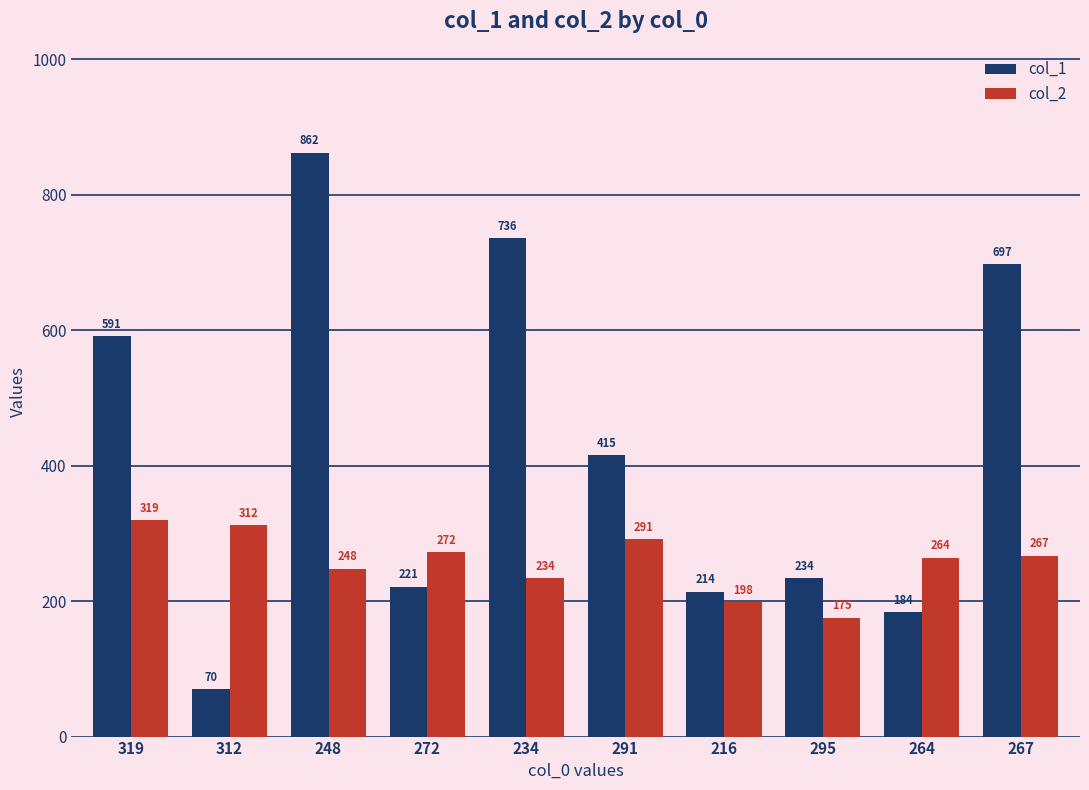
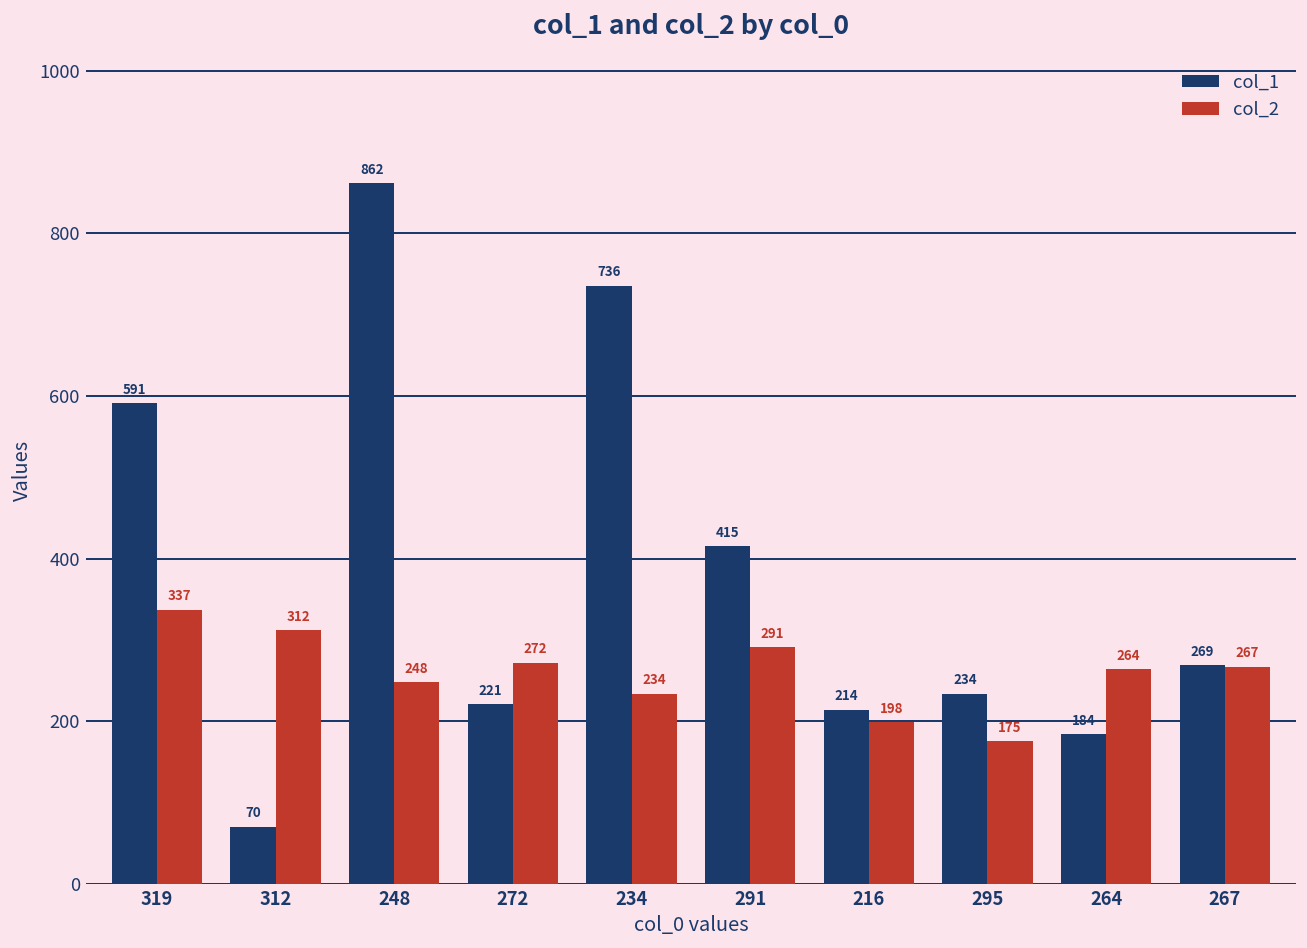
  {
    "col_1": {
      "319": 591,
      "312": 70,
      "248": 862,
      "272": 221,
      "234": 736,
      "291": 415,
      "216": 214,
      "295": 234,
      "264": 184,
-     "267": 697
+     "267": 269
    },
    "col_2": {
-     "319": 319,
+     "319": 337,
      "312": 312,
      "248": 248,
      "272": 272,
      "234": 234,
      "291": 291,
      "295": 175,
      "264": 264,
      "267": 267
    }
  }
